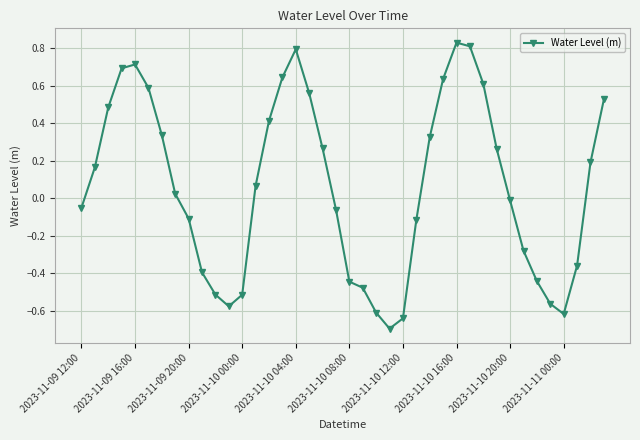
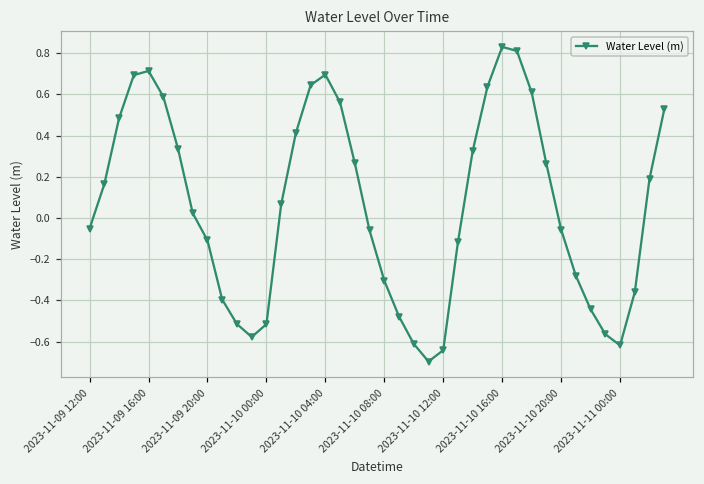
  {
    "2023-11-09 12:00": -0.05,
    "2023-11-09 16:00": 0.71,
    "2023-11-09 20:00": -0.11,
    "2023-11-10 00:00": -0.52,
-   "2023-11-10 04:00": 0.80,
-   "2023-11-10 08:00": -0.45,
+   "2023-11-10 04:00": 0.70,
+   "2023-11-10 08:00": -0.30,
    "2023-11-10 12:00": -0.64,
    "2023-11-10 16:00": 0.83,
-   "2023-11-10 20:00": -0.01,
+   "2023-11-10 20:00": -0.06,
    "2023-11-11 00:00": -0.62
  }
